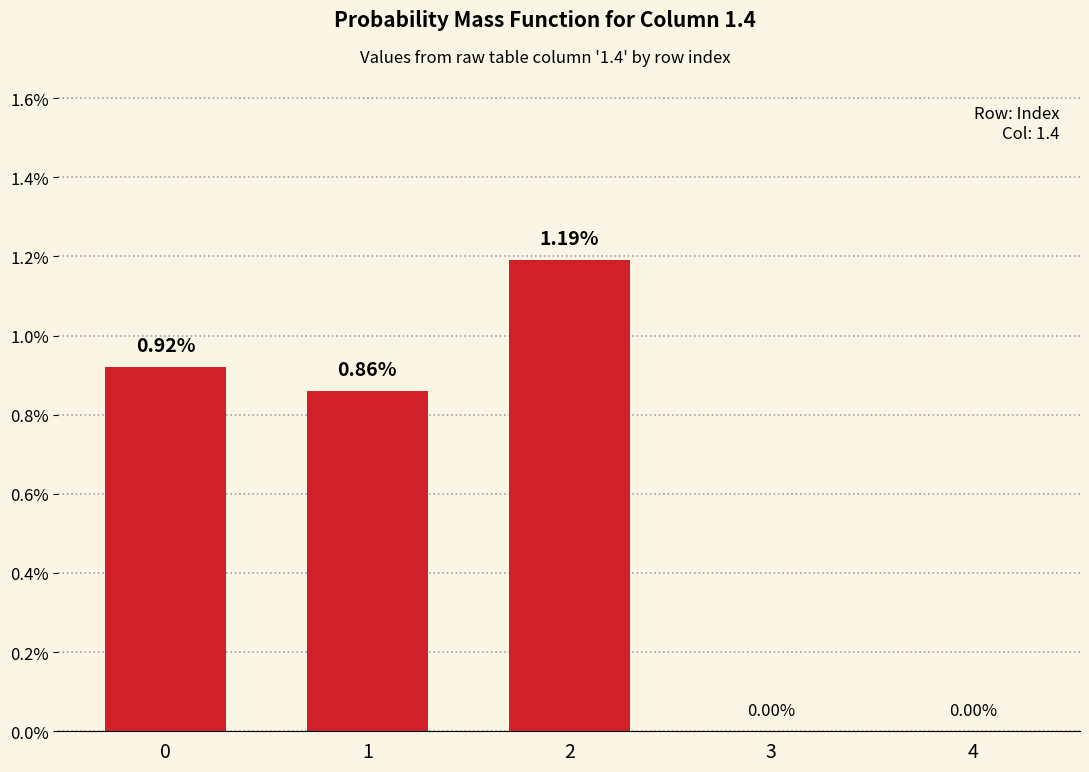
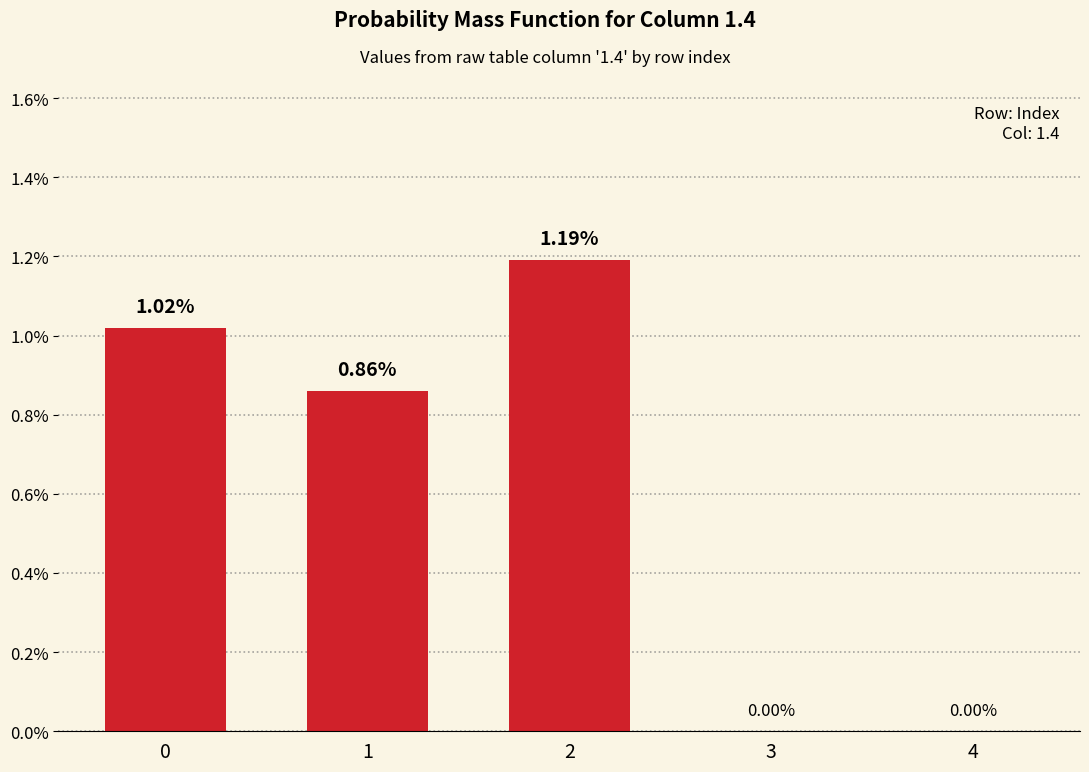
  {
-   "0": "0.92%",
+   "0": "1.02%",
    "1": "0.86%",
    "2": "1.19%",
    "3": "0.00%",
    "4": "0.00%"
  }
